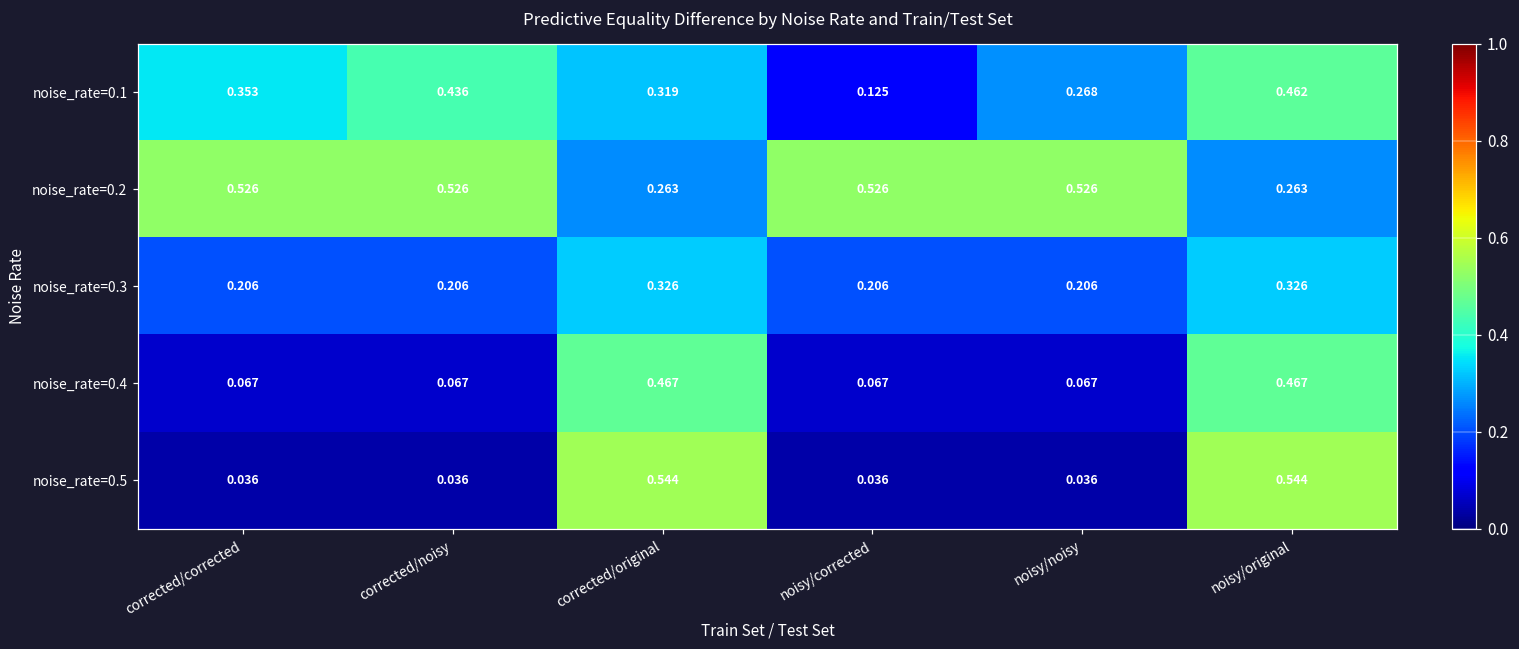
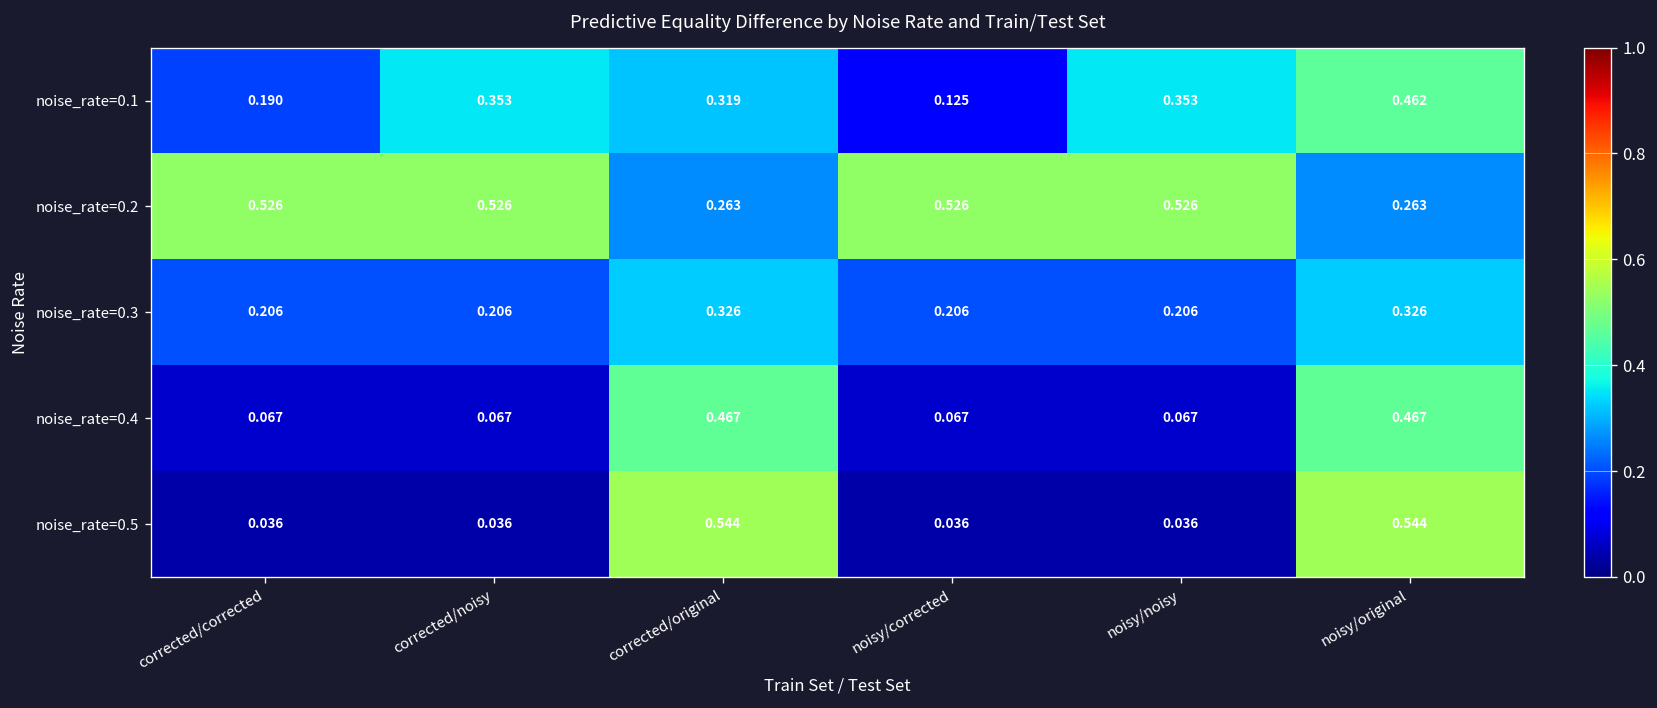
  {
    "noise_rate=0.1": {
-     "corrected/corrected": 0.353,
-     "corrected/noisy": 0.436,
+     "corrected/corrected": 0.190,
+     "corrected/noisy": 0.353,
      "corrected/original": 0.319,
      "noisy/corrected": 0.125,
-     "noisy/noisy": 0.268,
+     "noisy/noisy": 0.353,
      "noisy/original": 0.462
    },
    "noise_rate=0.2": {
      "corrected/corrected": 0.526,
      "corrected/noisy": 0.526,
      "corrected/original": 0.263,
      "noisy/corrected": 0.526,
      "noisy/noisy": 0.526,
      "noisy/original": 0.263
    },
    "noise_rate=0.3": {
      "corrected/corrected": 0.206,
      "corrected/noisy": 0.206,
      "corrected/original": 0.326,
      "noisy/corrected": 0.206,
      "noisy/noisy": 0.206,
      "noisy/original": 0.326
    },
    "noise_rate=0.4": {
      "corrected/corrected": 0.067,
      "corrected/noisy": 0.067,
      "corrected/original": 0.467,
      "noisy/corrected": 0.067,
      "noisy/noisy": 0.067,
      "noisy/original": 0.467
    },
    "noise_rate=0.5": {
      "corrected/corrected": 0.036,
      "corrected/noisy": 0.036,
      "corrected/original": 0.544,
      "noisy/corrected": 0.036,
      "noisy/noisy": 0.036,
      "noisy/original": 0.544
    }
  }
